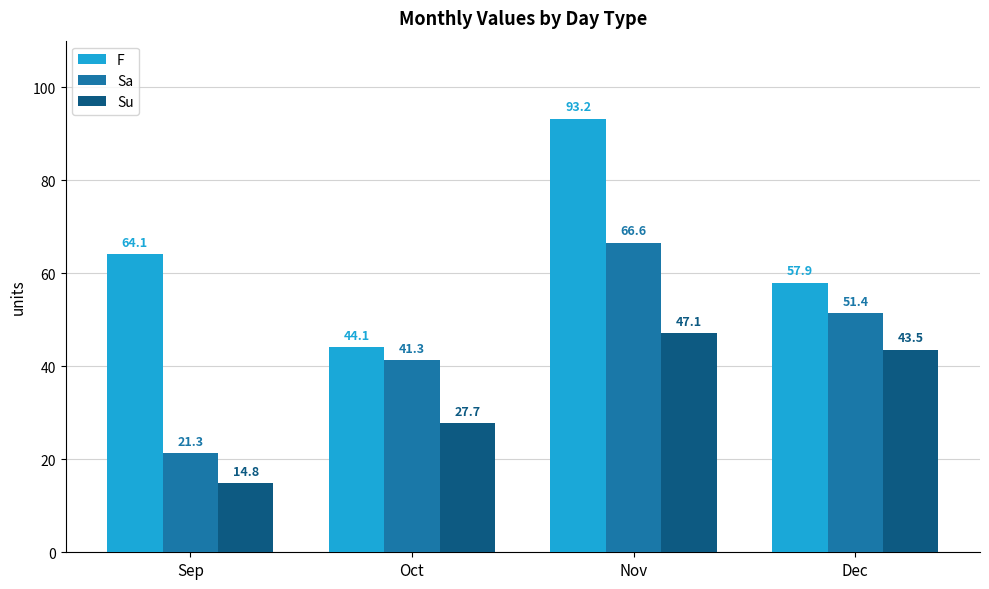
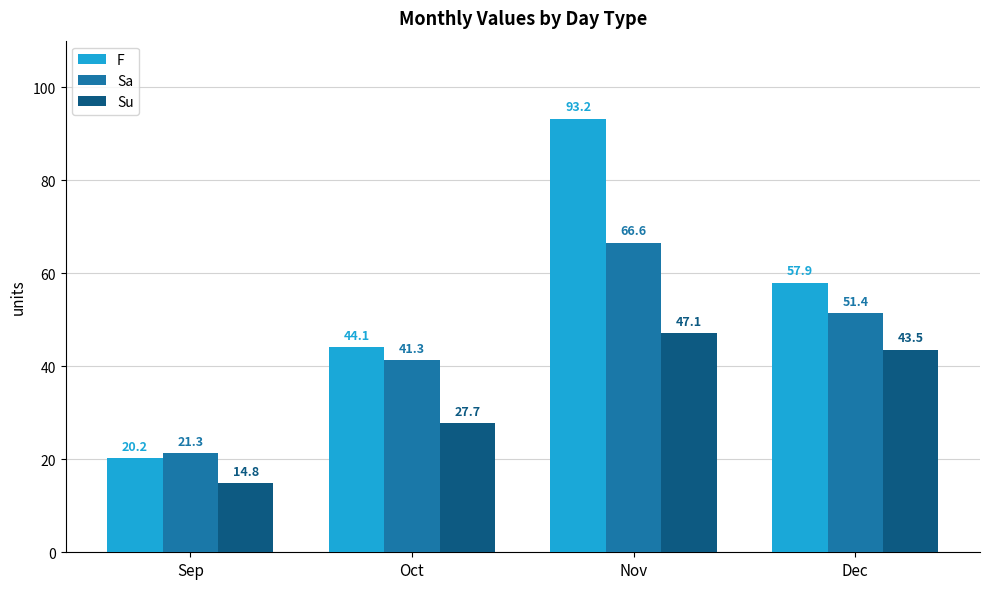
  {
    "F": {
-     "Sep": 64.1,
+     "Sep": 20.2,
      "Oct": 44.1,
      "Nov": 93.2,
      "Dec": 57.9
    }
  }
